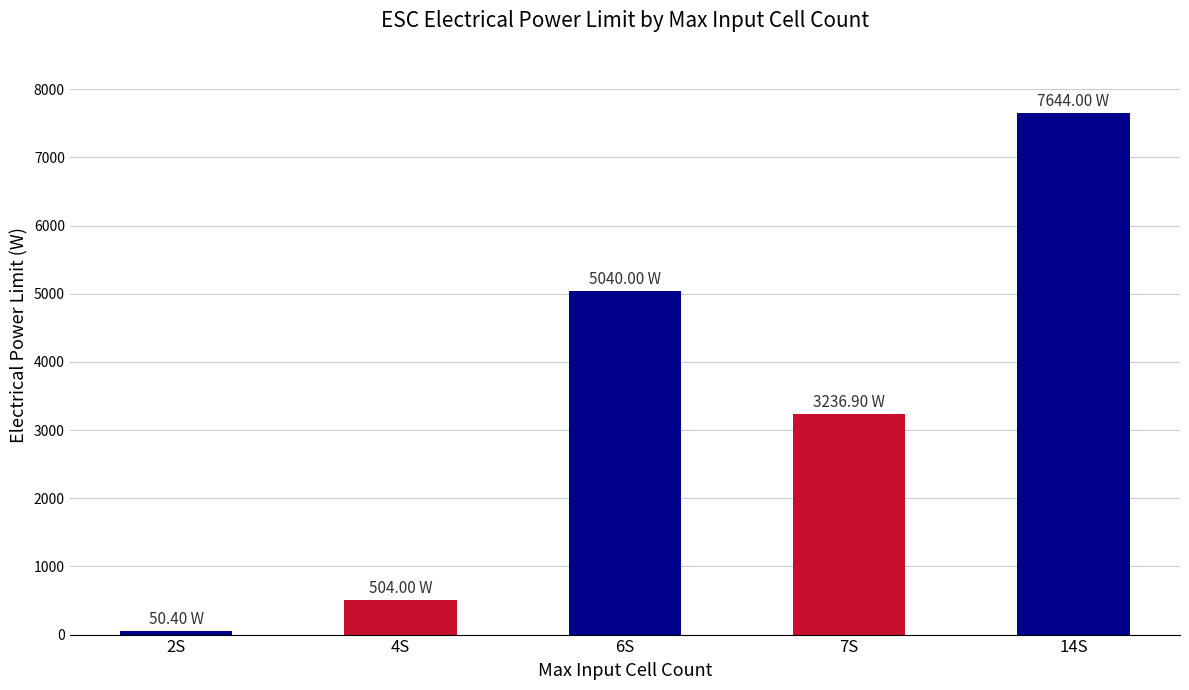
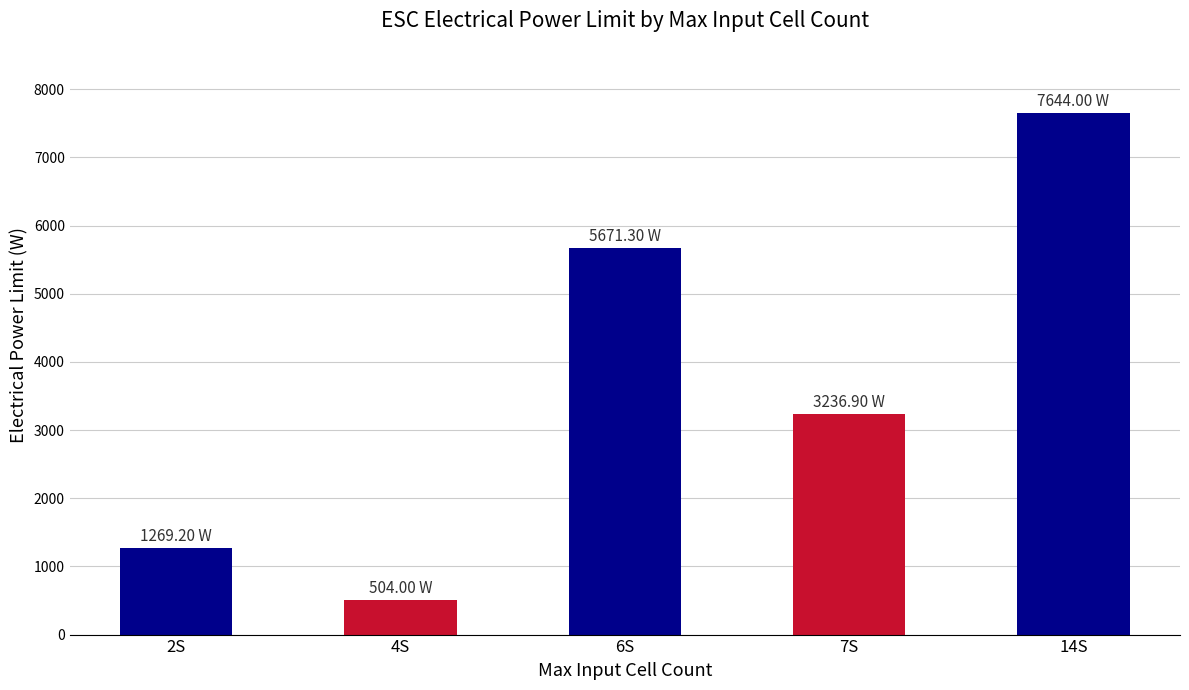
  {
-   "2S": 50.40,
+   "2S": 1269.20,
    "4S": 504.00,
-   "6S": 5040.00,
+   "6S": 5671.30,
    "7S": 3236.90,
    "14S": 7644.00
  }
